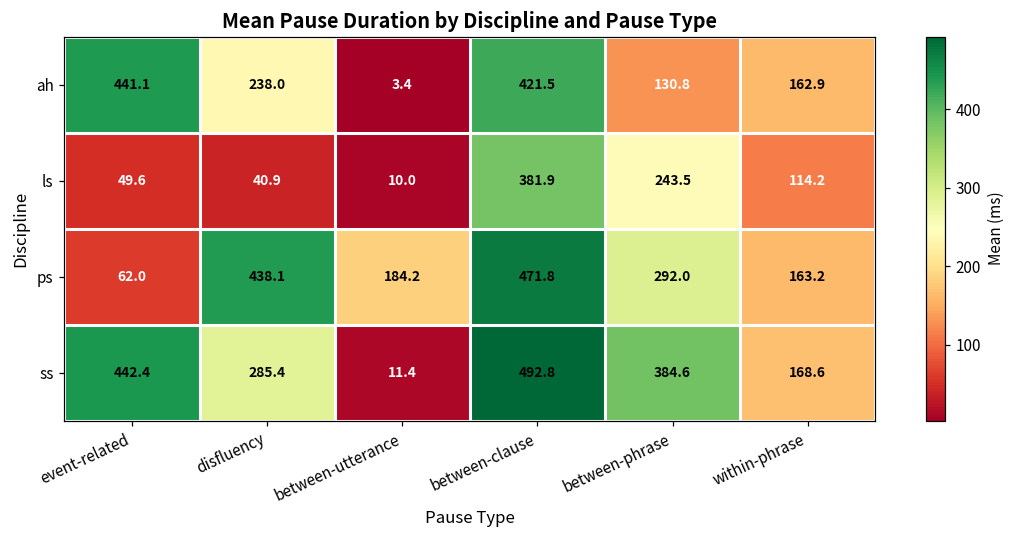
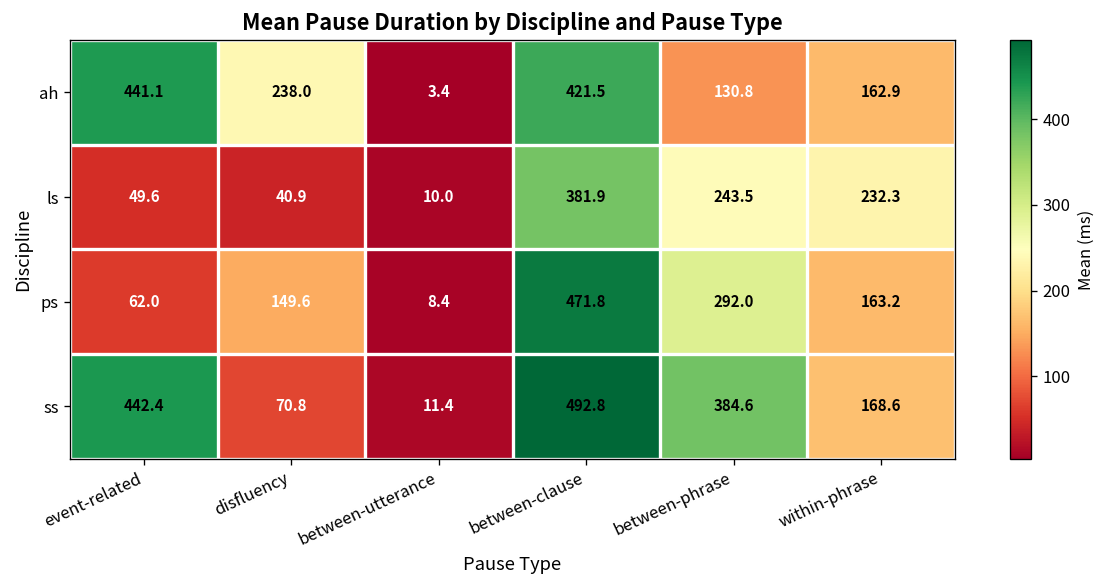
  {
    "ah": {
      "event-related": 441.1,
      "disfluency": 238.0,
      "between-utterance": 3.4,
      "between-clause": 421.5,
      "between-phrase": 130.8,
      "within-phrase": 162.9
    },
    "ls": {
      "event-related": 49.6,
      "disfluency": 40.9,
      "between-utterance": 10.0,
      "between-clause": 381.9,
      "between-phrase": 243.5,
-     "within-phrase": 114.2
+     "within-phrase": 232.3
    },
    "ps": {
      "event-related": 62.0,
-     "disfluency": 438.1,
-     "between-utterance": 184.2,
+     "disfluency": 149.6,
+     "between-utterance": 8.4,
      "between-clause": 471.8,
      "between-phrase": 292.0,
      "within-phrase": 163.2
    },
    "ss": {
      "event-related": 442.4,
-     "disfluency": 285.4,
+     "disfluency": 70.8,
      "between-utterance": 11.4,
      "between-clause": 492.8,
      "between-phrase": 384.6,
      "within-phrase": 168.6
    }
  }
